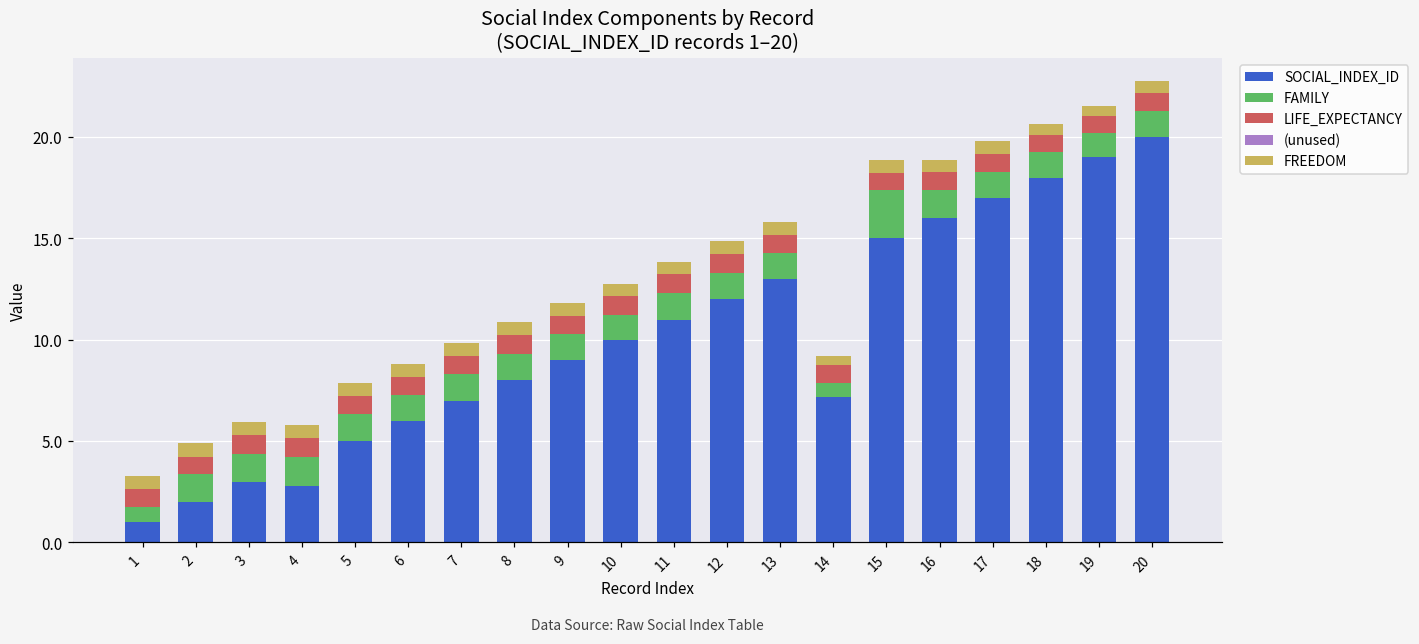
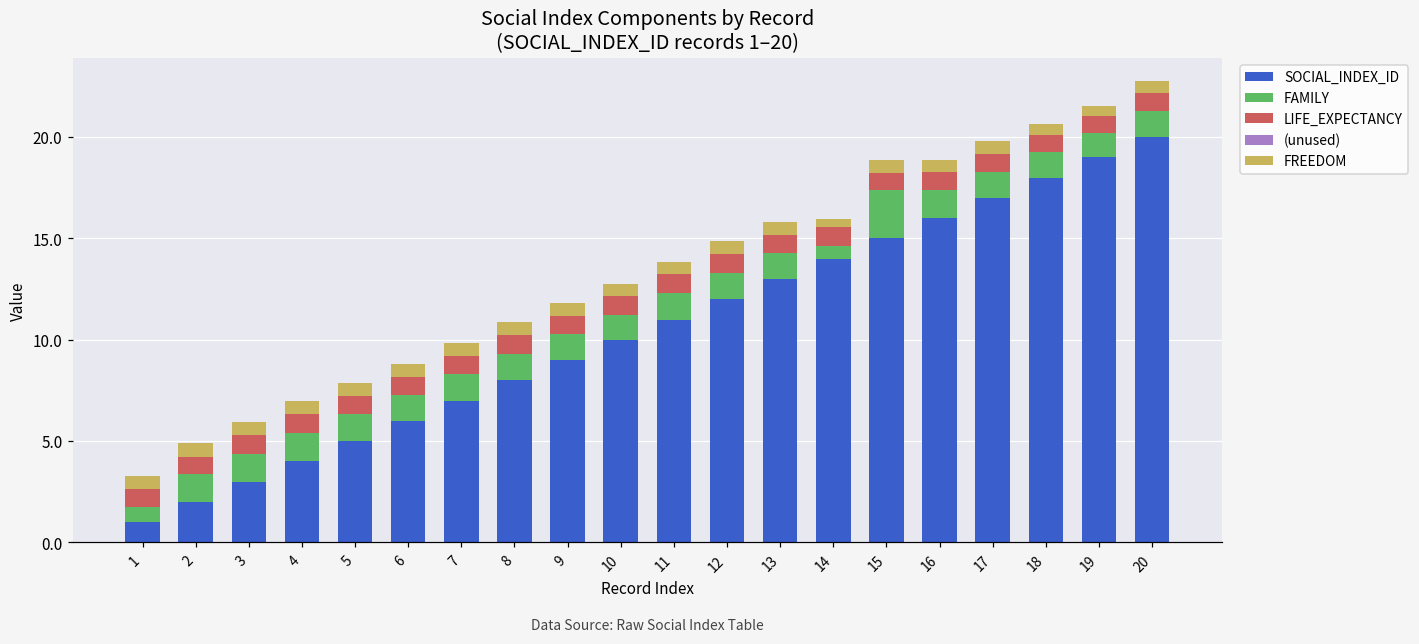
  {
    "SOCIAL_INDEX_ID": {
      "1": 1.0,
      "2": 2.0,
      "3": 3.0,
-     "4": 2.8,
+     "4": 4.0,
      "5": 5.0,
      "6": 6.0,
      "7": 7.0,
      "8": 8.0,
      "9": 9.0,
      "10": 10.0,
      "11": 11.0,
      "12": 12.0,
      "13": 13.0,
-     "14": 7.2,
+     "14": 14.0,
      "15": 15.0,
      "16": 16.0,
      "17": 17.0,
      "18": 18.0,
      "19": 19.0,
      "20": 20.0
    },
    "FAMILY": {
      "1": 0.8,
      "2": 1.4,
      "3": 1.3,
      "4": 1.4,
      "5": 1.3,
      "6": 1.3,
      "7": 1.3,
      "8": 1.3,
      "9": 1.3,
      "10": 1.2,
      "11": 1.3,
      "12": 1.3,
      "13": 1.3,
      "14": 0.7,
      "15": 2.4,
      "16": 1.4,
      "17": 1.3,
      "18": 1.2,
      "19": 1.2,
      "20": 1.3
    },
    "FREEDOM": {
      "1": 0.6,
      "2": 0.6,
      "3": 0.7,
      "4": 0.6,
      "5": 0.7,
      "6": 0.6,
      "7": 0.7,
      "8": 0.6,
      "9": 0.6,
      "10": 0.6,
      "11": 0.6,
      "12": 0.7,
      "13": 0.6,
      "14": 0.4,
      "15": 0.6,
      "16": 0.6,
      "17": 0.6,
      "18": 0.5,
      "19": 0.5,
      "20": 0.6
    }
  }
